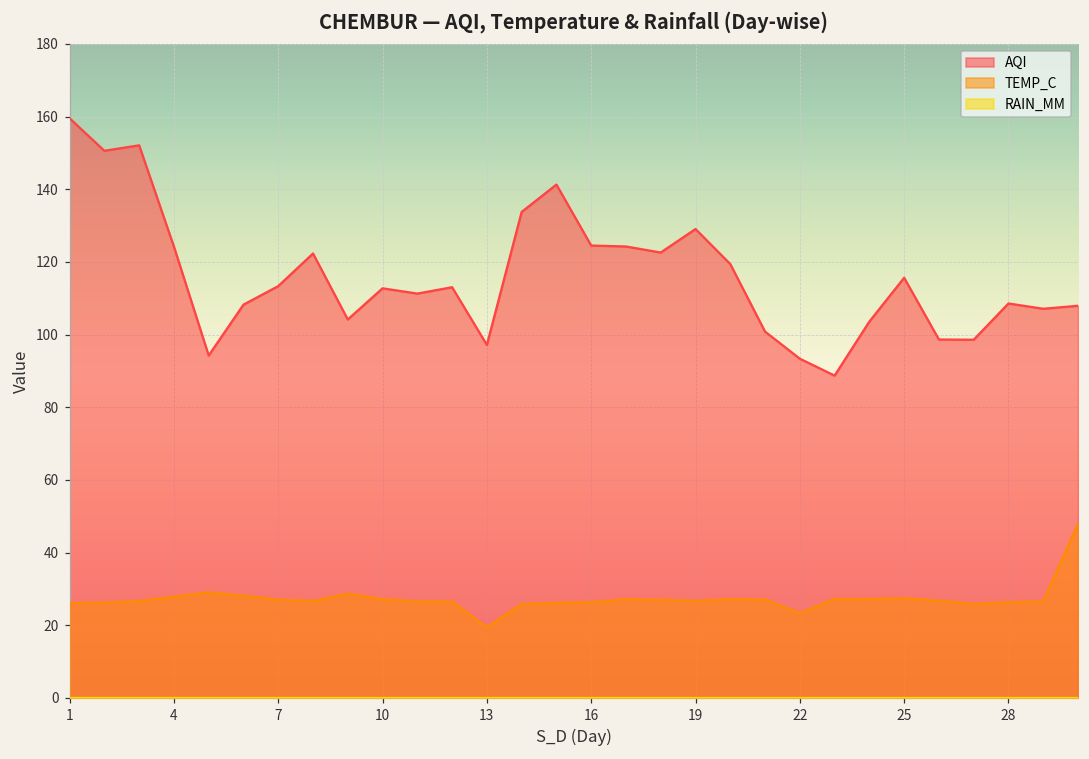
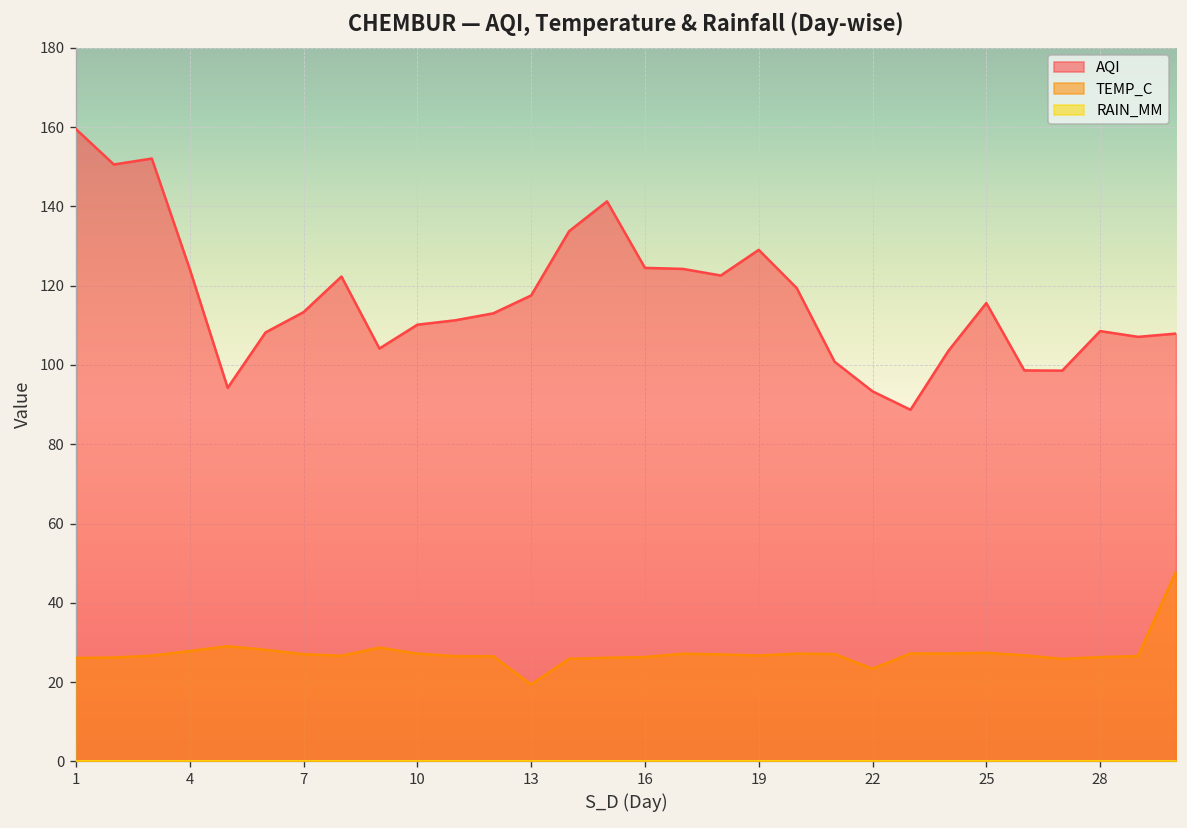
  {
    "AQI": {
      "1": 160,
      "4": 124,
      "7": 113,
-     "10": 113,
-     "13": 97,
+     "10": 110,
+     "13": 118,
      "16": 124,
      "19": 129,
      "22": 93,
      "25": 116,
      "28": 109
    },
    "TEMP_C": {
      "1": 26,
      "4": 28,
      "7": 27,
      "10": 27,
      "13": 19,
      "16": 26,
      "19": 27,
      "22": 23,
      "25": 27,
      "28": 26
    },
    "RAIN_MM": {
      "1": 0,
      "4": 0,
      "7": 0,
      "10": 0,
      "13": 0,
      "16": 0,
      "19": 0,
      "22": 0,
      "25": 0,
      "28": 0
    }
  }
